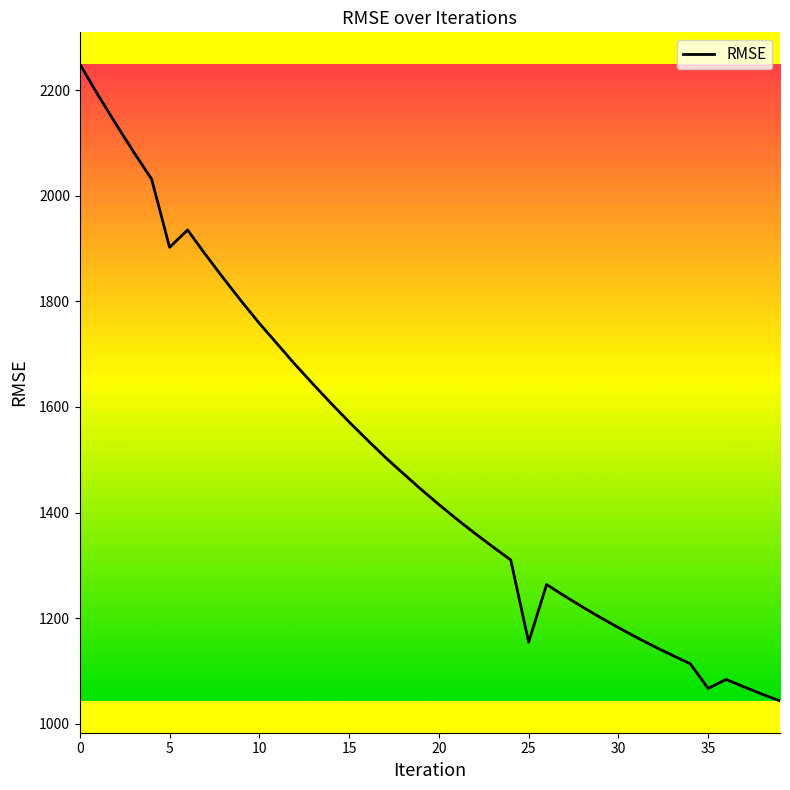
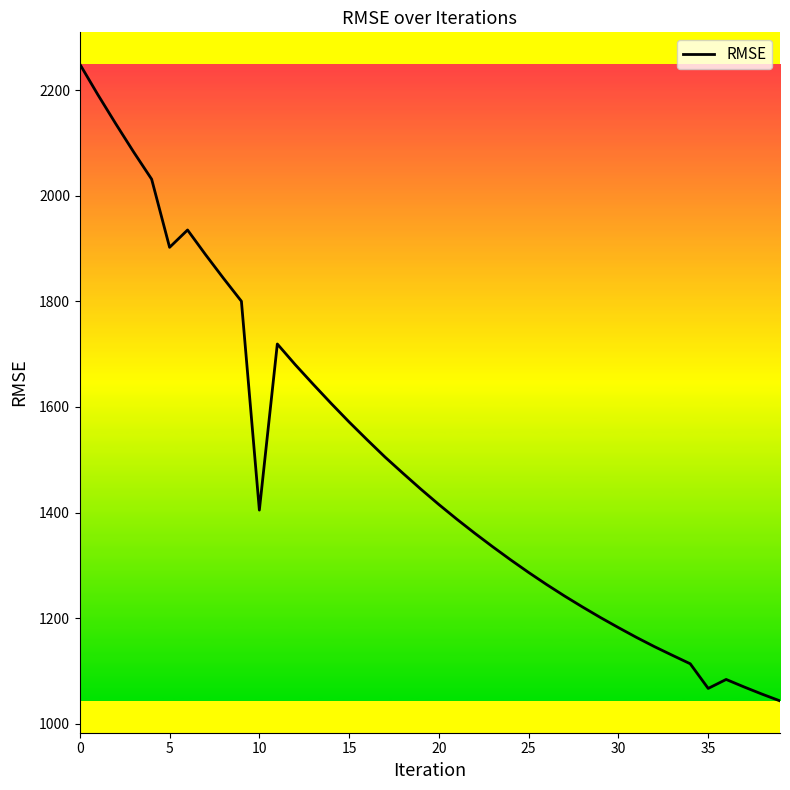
  {
    "0": 2250,
    "5": 1900,
-   "10": 1760,
+   "10": 1400,
    "15": 1570,
    "20": 1420,
-   "25": 1150,
+   "25": 1290,
    "30": 1180,
    "35": 1070
  }
